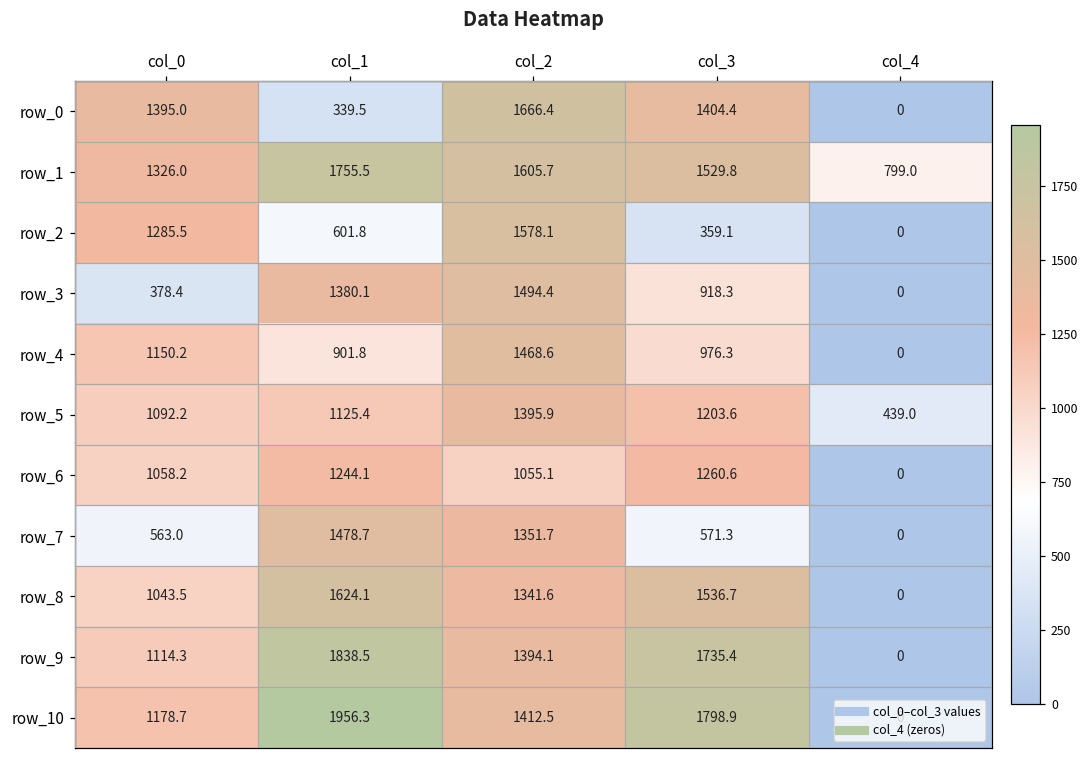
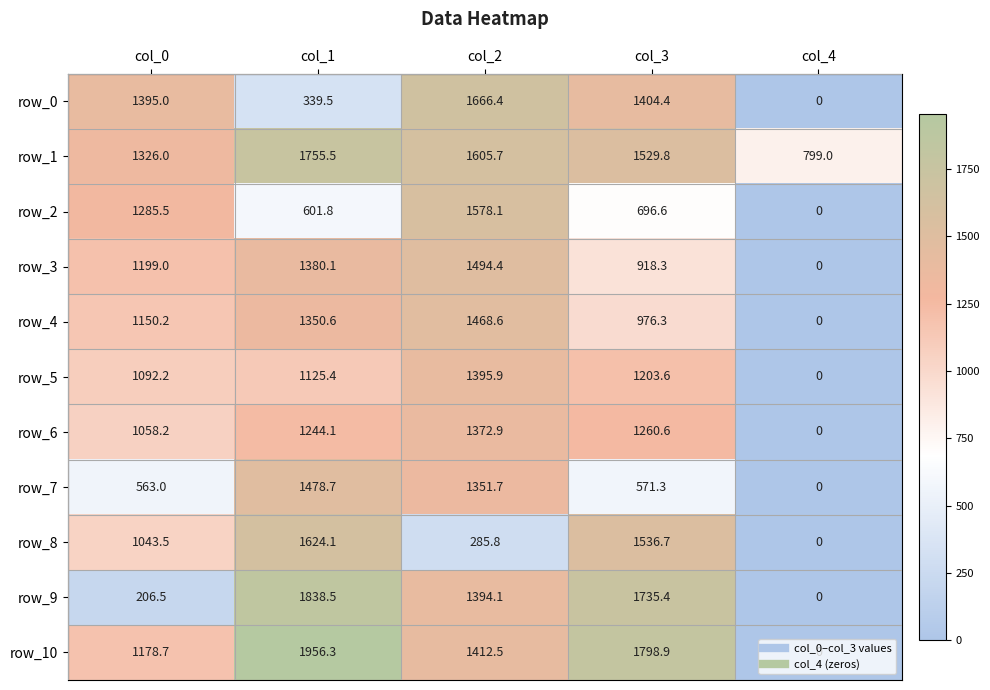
  {
    "row_0": {
      "col_0": 1395.0,
      "col_1": 339.5,
      "col_2": 1666.4,
      "col_3": 1404.4,
      "col_4": 0
    },
    "row_1": {
      "col_0": 1326.0,
      "col_1": 1755.5,
      "col_2": 1605.7,
      "col_3": 1529.8,
      "col_4": 799.0
    },
    "row_2": {
      "col_0": 1285.5,
      "col_1": 601.8,
      "col_2": 1578.1,
-     "col_3": 359.1,
+     "col_3": 696.6,
      "col_4": 0
    },
    "row_3": {
-     "col_0": 378.4,
+     "col_0": 1199.0,
      "col_1": 1380.1,
      "col_2": 1494.4,
      "col_3": 918.3,
      "col_4": 0
    },
    "row_4": {
      "col_0": 1150.2,
-     "col_1": 901.8,
+     "col_1": 1350.6,
      "col_2": 1468.6,
      "col_3": 976.3,
      "col_4": 0
    },
    "row_5": {
      "col_0": 1092.2,
      "col_1": 1125.4,
      "col_2": 1395.9,
      "col_3": 1203.6,
-     "col_4": 439.0
+     "col_4": 0
    },
    "row_6": {
      "col_0": 1058.2,
      "col_1": 1244.1,
-     "col_2": 1055.1,
+     "col_2": 1372.9,
      "col_3": 1260.6,
      "col_4": 0
    },
    "row_7": {
      "col_0": 563.0,
      "col_1": 1478.7,
      "col_2": 1351.7,
      "col_3": 571.3,
      "col_4": 0
    },
    "row_8": {
      "col_0": 1043.5,
      "col_1": 1624.1,
-     "col_2": 1341.6,
+     "col_2": 285.8,
      "col_3": 1536.7,
      "col_4": 0
    },
    "row_9": {
-     "col_0": 1114.3,
+     "col_0": 206.5,
      "col_1": 1838.5,
      "col_2": 1394.1,
      "col_3": 1735.4,
      "col_4": 0
    },
    "row_10": {
      "col_0": 1178.7,
      "col_1": 1956.3,
      "col_2": 1412.5,
      "col_3": 1798.9
    }
  }
